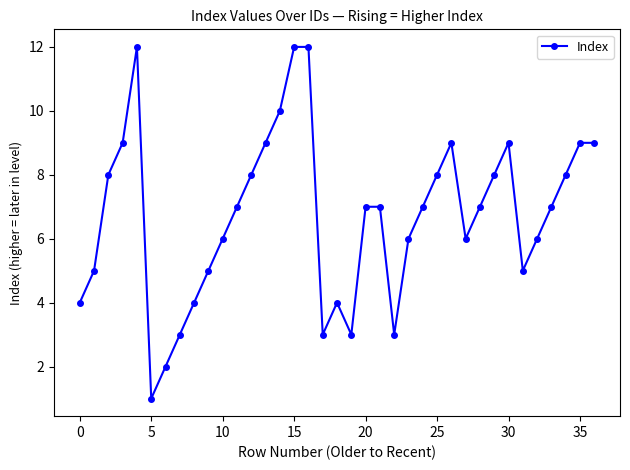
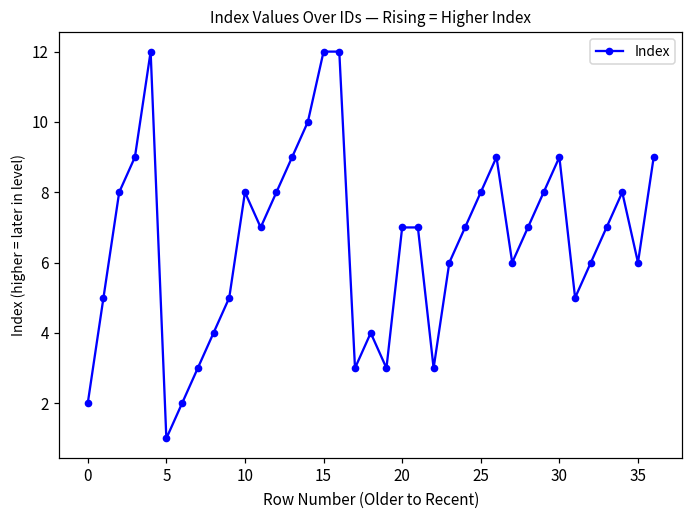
  {
-   "0": 4,
+   "0": 2,
    "5": 1,
-   "10": 6,
+   "10": 8,
    "15": 12,
    "20": 7,
    "25": 8,
    "30": 9,
-   "35": 9
+   "35": 6
  }
